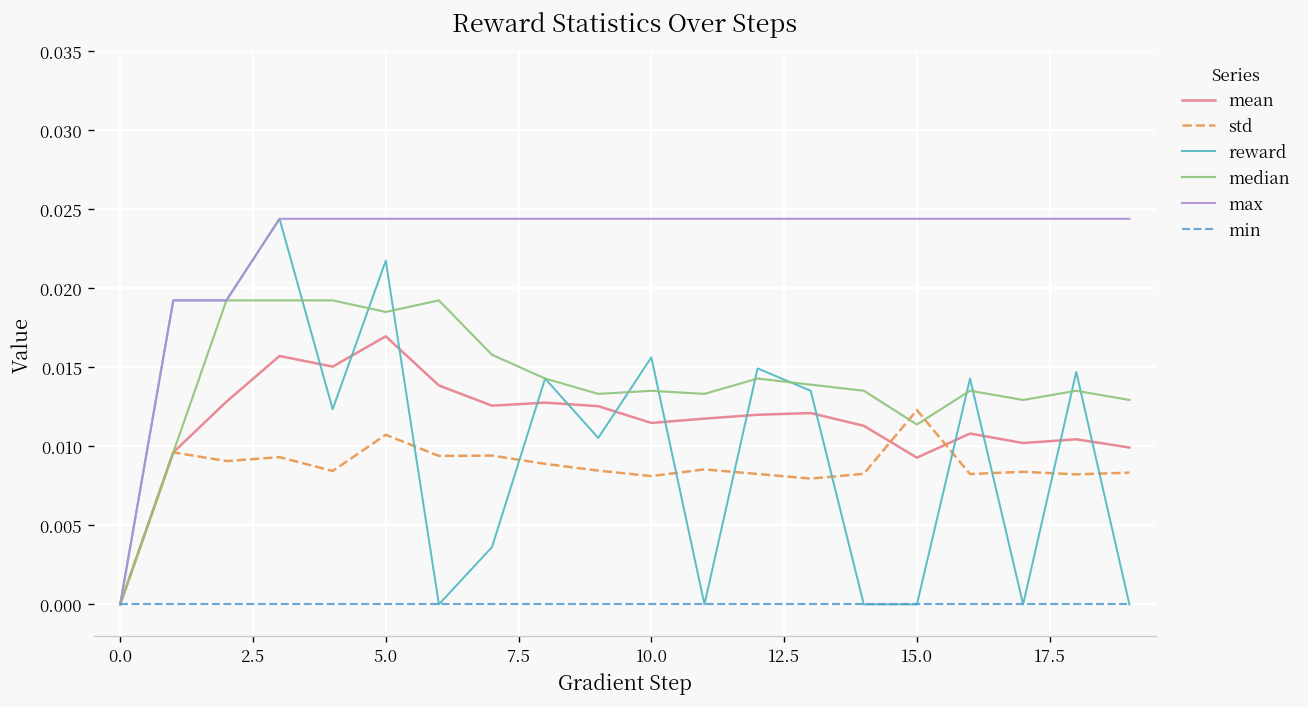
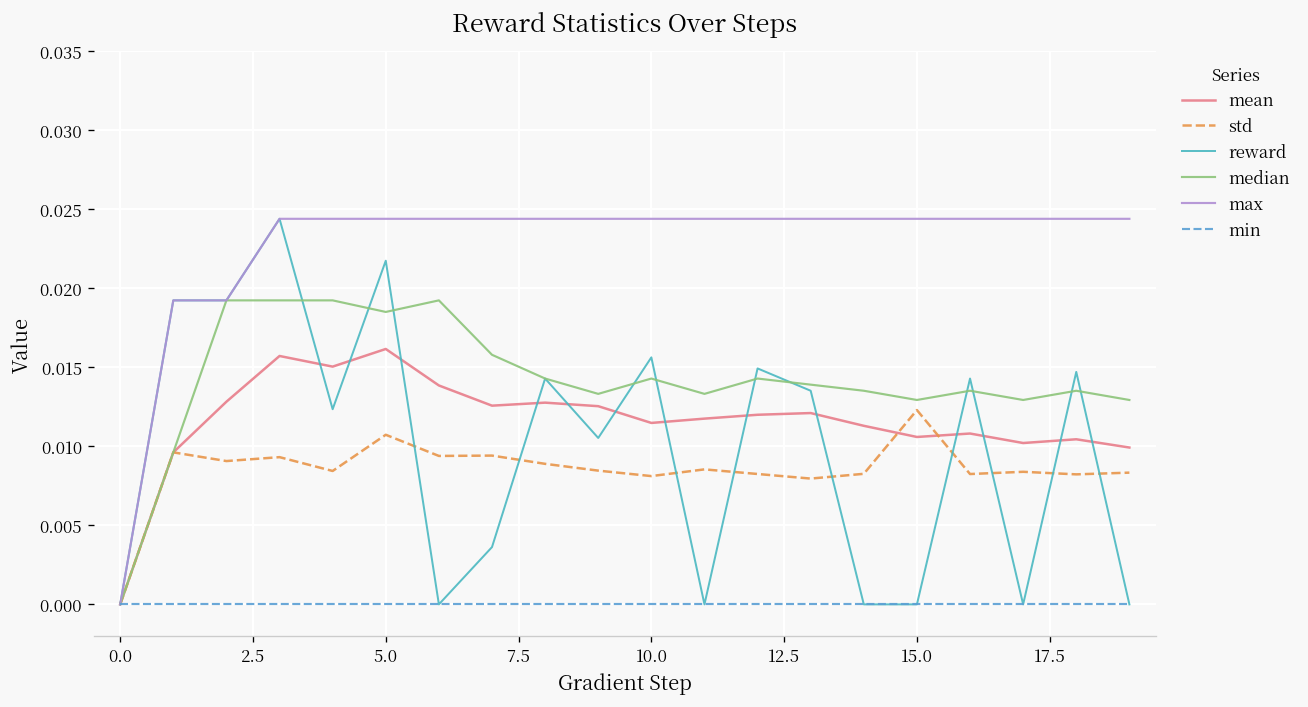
  {
    "mean": {
-     "5.0": 0.0170,
+     "5.0": 0.0162,
      "10.0": 0.0115,
-     "15.0": 0.0093
+     "15.0": 0.0106
    },
    "std": {
      "5.0": 0.0107,
      "10.0": 0.0081,
      "15.0": 0.0123
    },
    "median": {
      "5.0": 0.0185,
-     "10.0": 0.0135,
-     "15.0": 0.0114
+     "10.0": 0.0143,
+     "15.0": 0.0129
    },
    "max": {
      "5.0": 0.0244,
      "10.0": 0.0244,
      "15.0": 0.0244
    }
  }
